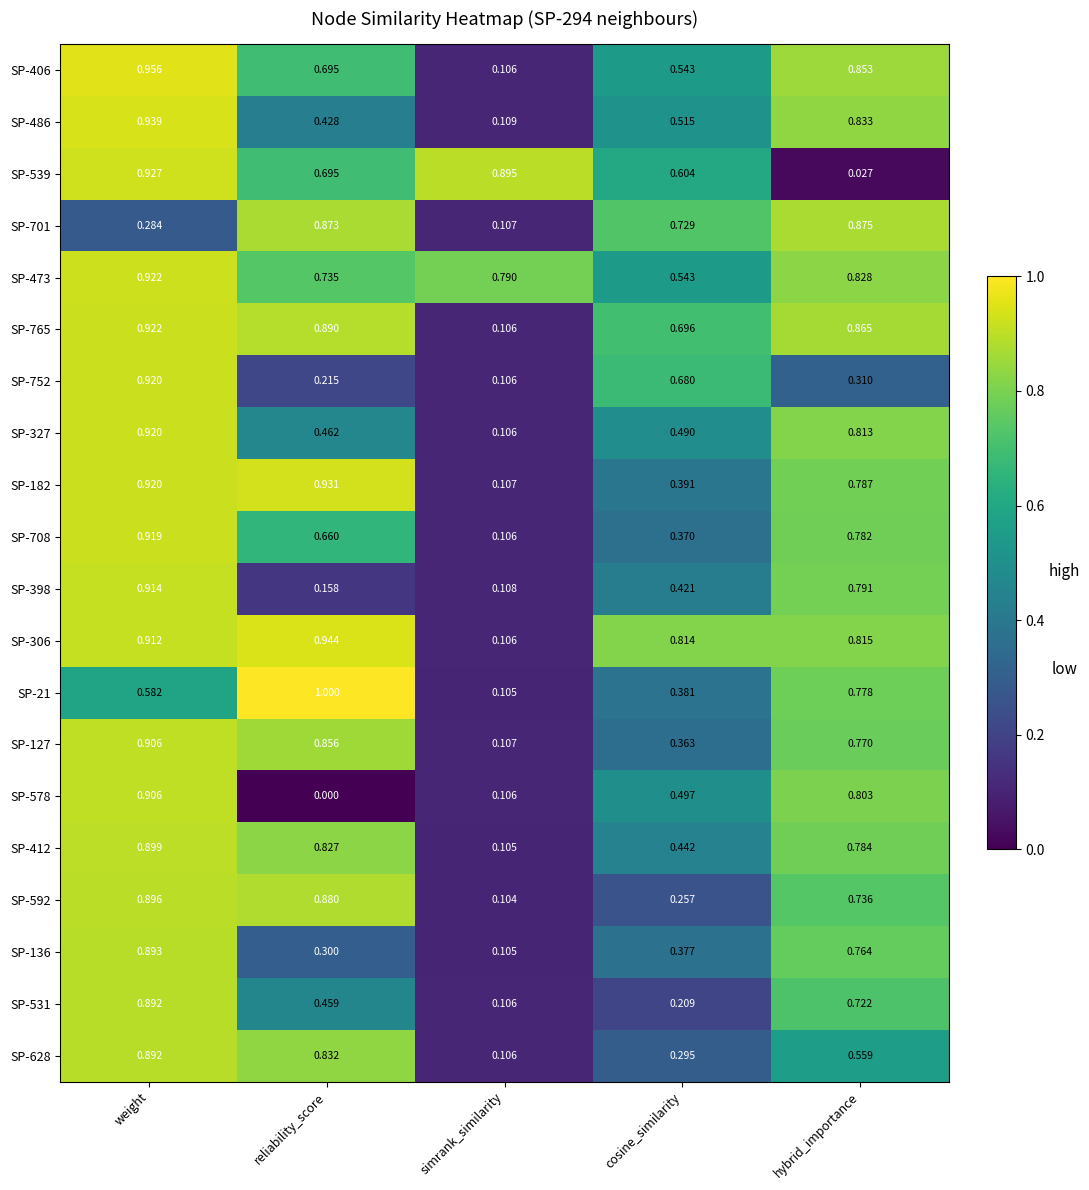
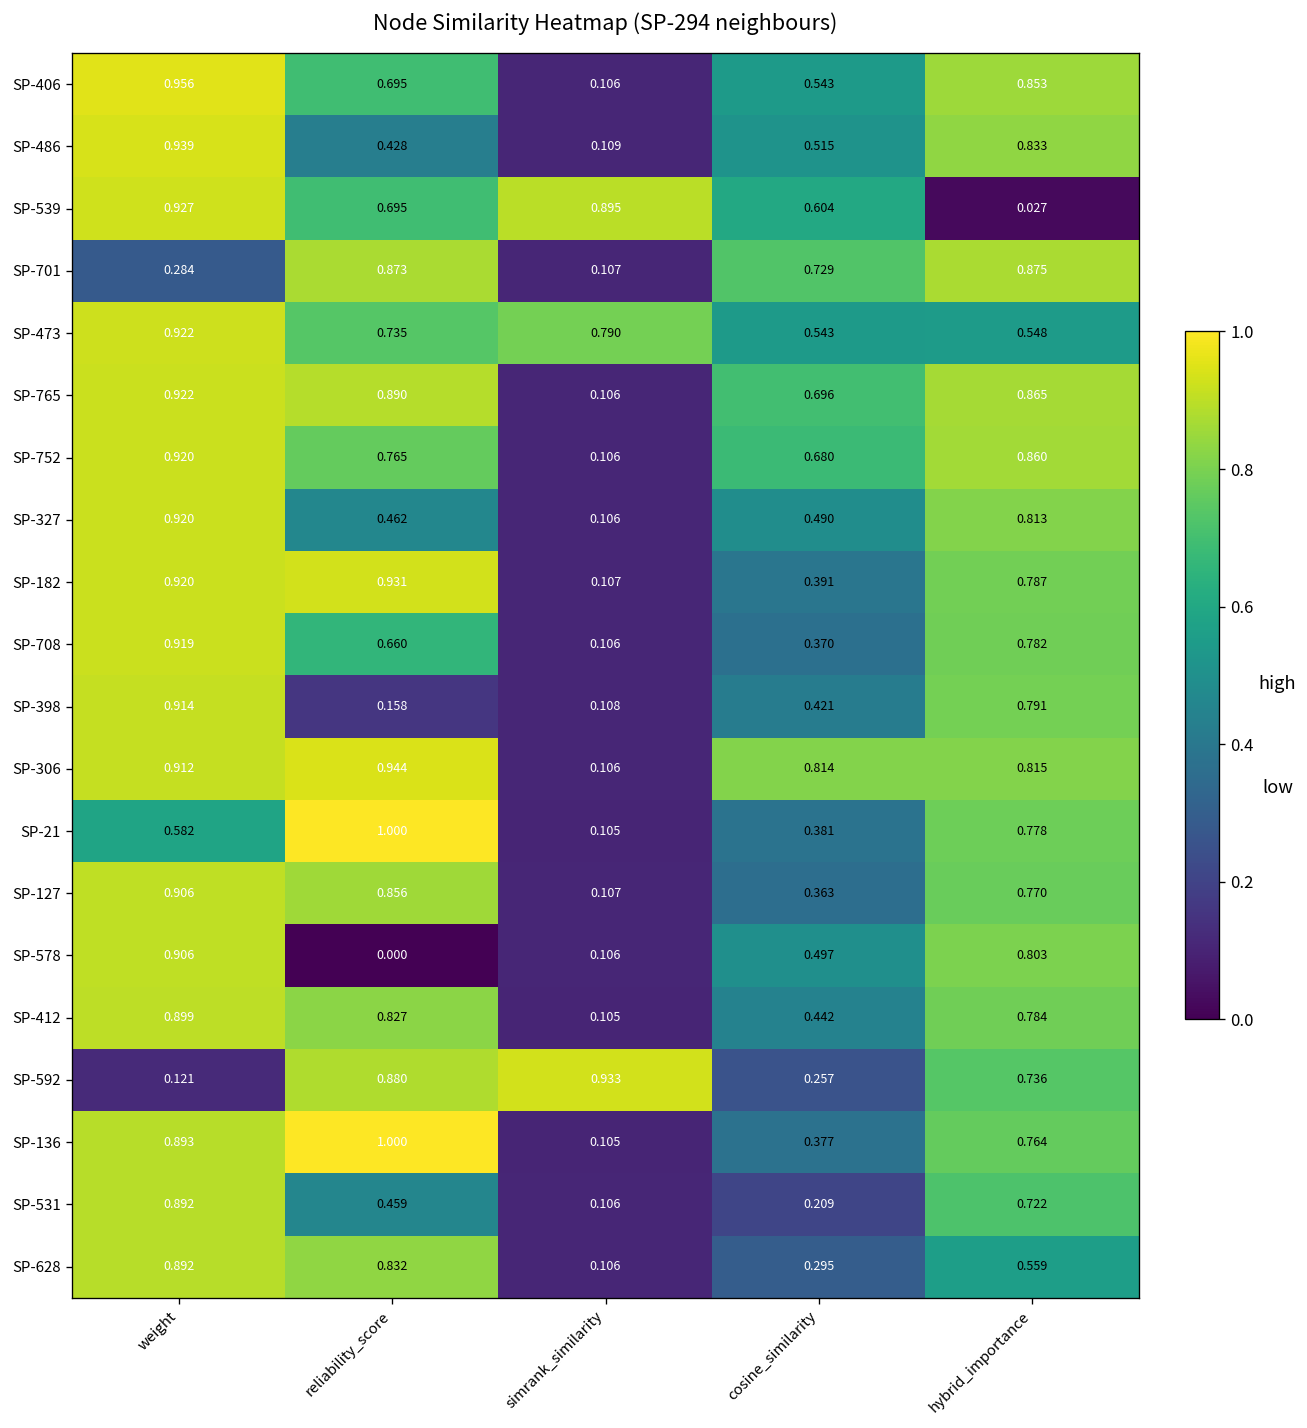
  {
    "SP-406": {
      "weight": 0.956,
      "reliability_score": 0.695,
      "simrank_similarity": 0.106,
      "cosine_similarity": 0.543,
      "hybrid_importance": 0.853
    },
    "SP-486": {
      "weight": 0.939,
      "reliability_score": 0.428,
      "simrank_similarity": 0.109,
      "cosine_similarity": 0.515,
      "hybrid_importance": 0.833
    },
    "SP-539": {
      "weight": 0.927,
      "reliability_score": 0.695,
      "simrank_similarity": 0.895,
      "cosine_similarity": 0.604,
      "hybrid_importance": 0.027
    },
    "SP-701": {
      "weight": 0.284,
      "reliability_score": 0.873,
      "simrank_similarity": 0.107,
      "cosine_similarity": 0.729,
      "hybrid_importance": 0.875
    },
    "SP-473": {
      "weight": 0.922,
      "reliability_score": 0.735,
      "simrank_similarity": 0.790,
      "cosine_similarity": 0.543,
-     "hybrid_importance": 0.828
+     "hybrid_importance": 0.548
    },
    "SP-765": {
      "weight": 0.922,
      "reliability_score": 0.890,
      "simrank_similarity": 0.106,
      "cosine_similarity": 0.696,
      "hybrid_importance": 0.865
    },
    "SP-752": {
      "weight": 0.920,
-     "reliability_score": 0.215,
+     "reliability_score": 0.765,
      "simrank_similarity": 0.106,
      "cosine_similarity": 0.680,
-     "hybrid_importance": 0.310
+     "hybrid_importance": 0.860
    },
    "SP-327": {
      "weight": 0.920,
      "reliability_score": 0.462,
      "simrank_similarity": 0.106,
      "cosine_similarity": 0.490,
      "hybrid_importance": 0.813
    },
    "SP-182": {
      "weight": 0.920,
      "reliability_score": 0.931,
      "simrank_similarity": 0.107,
      "cosine_similarity": 0.391,
      "hybrid_importance": 0.787
    },
    "SP-708": {
      "weight": 0.919,
      "reliability_score": 0.660,
      "simrank_similarity": 0.106,
      "cosine_similarity": 0.370,
      "hybrid_importance": 0.782
    },
    "SP-398": {
      "weight": 0.914,
      "reliability_score": 0.158,
      "simrank_similarity": 0.108,
      "cosine_similarity": 0.421,
      "hybrid_importance": 0.791
    },
    "SP-306": {
      "weight": 0.912,
      "reliability_score": 0.944,
      "simrank_similarity": 0.106,
      "cosine_similarity": 0.814,
      "hybrid_importance": 0.815
    },
    "SP-21": {
      "weight": 0.582,
      "reliability_score": 1.000,
      "simrank_similarity": 0.105,
      "cosine_similarity": 0.381,
      "hybrid_importance": 0.778
    },
    "SP-127": {
      "weight": 0.906,
      "reliability_score": 0.856,
      "simrank_similarity": 0.107,
      "cosine_similarity": 0.363,
      "hybrid_importance": 0.770
    },
    "SP-578": {
      "weight": 0.906,
      "reliability_score": 0.000,
      "simrank_similarity": 0.106,
      "cosine_similarity": 0.497,
      "hybrid_importance": 0.803
    },
    "SP-412": {
      "weight": 0.899,
      "reliability_score": 0.827,
      "simrank_similarity": 0.105,
      "cosine_similarity": 0.442,
      "hybrid_importance": 0.784
    },
    "SP-592": {
-     "weight": 0.896,
+     "weight": 0.121,
      "reliability_score": 0.880,
-     "simrank_similarity": 0.104,
+     "simrank_similarity": 0.933,
      "cosine_similarity": 0.257,
      "hybrid_importance": 0.736
    },
    "SP-136": {
      "weight": 0.893,
-     "reliability_score": 0.300,
+     "reliability_score": 1.000,
      "simrank_similarity": 0.105,
      "cosine_similarity": 0.377,
      "hybrid_importance": 0.764
    },
    "SP-531": {
      "weight": 0.892,
      "reliability_score": 0.459,
      "simrank_similarity": 0.106,
      "cosine_similarity": 0.209,
      "hybrid_importance": 0.722
    },
    "SP-628": {
      "weight": 0.892,
      "reliability_score": 0.832,
      "simrank_similarity": 0.106,
      "cosine_similarity": 0.295,
      "hybrid_importance": 0.559
    }
  }
